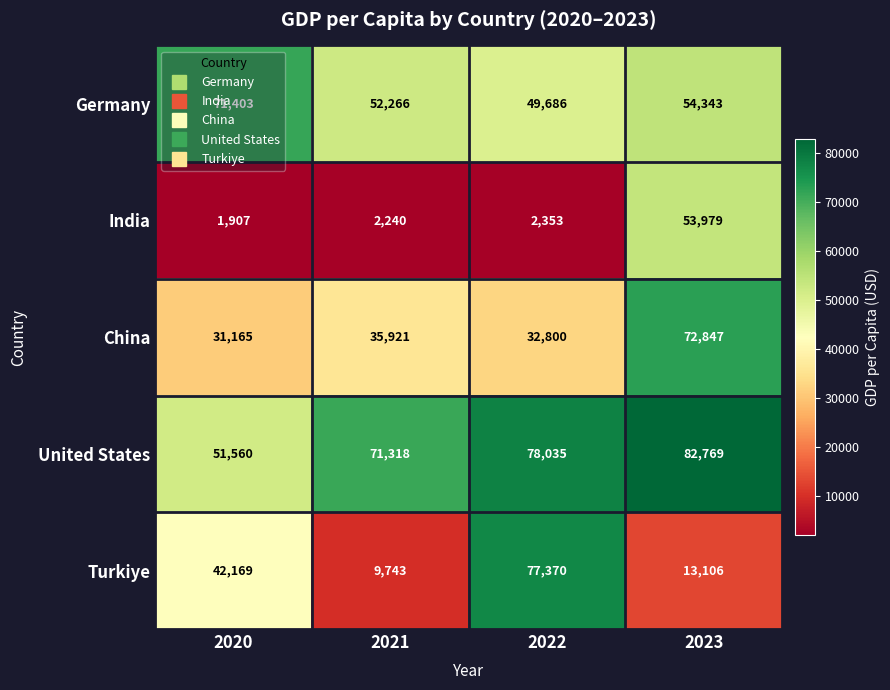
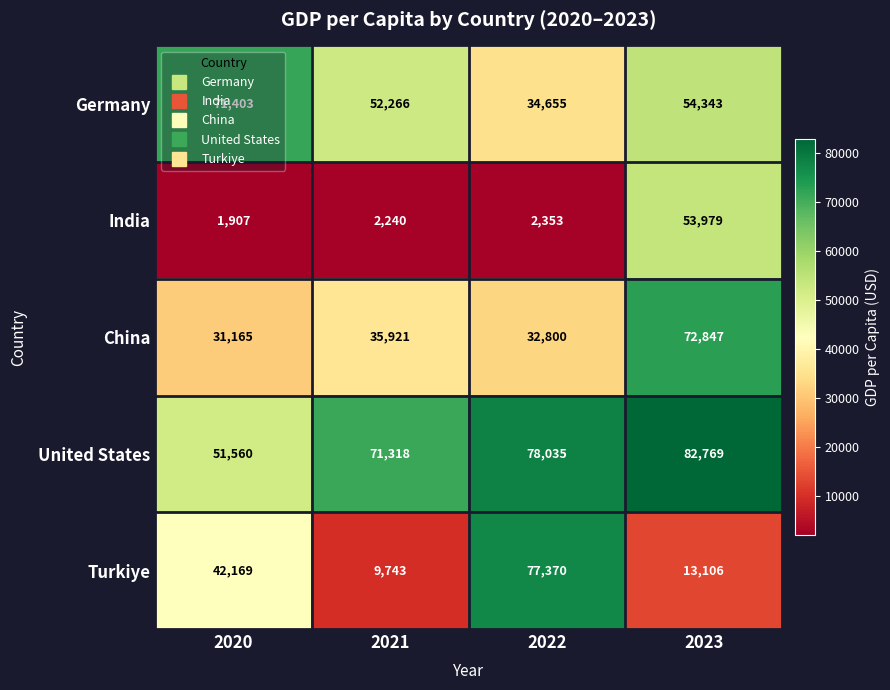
  {
    "Germany": {
      "2021": "52,266",
-     "2022": "49,686",
+     "2022": "34,655",
      "2023": "54,343"
    },
    "India": {
      "2020": "1,907",
      "2021": "2,240",
      "2022": "2,353",
      "2023": "53,979"
    },
    "China": {
      "2020": "31,165",
      "2021": "35,921",
      "2022": "32,800",
      "2023": "72,847"
    },
    "United States": {
      "2020": "51,560",
      "2021": "71,318",
      "2022": "78,035",
      "2023": "82,769"
    },
    "Turkiye": {
      "2020": "42,169",
      "2021": "9,743",
      "2022": "77,370",
      "2023": "13,106"
    }
  }
